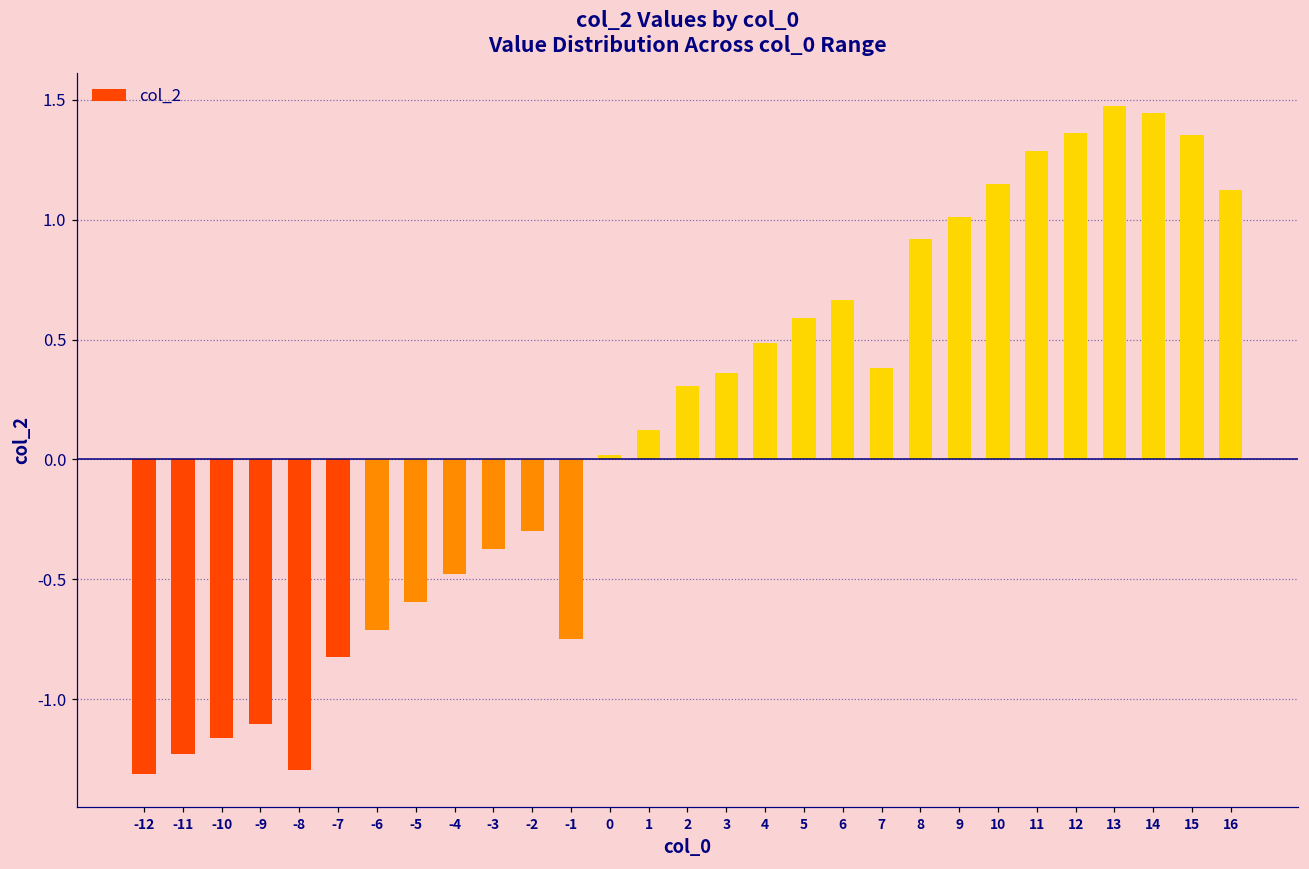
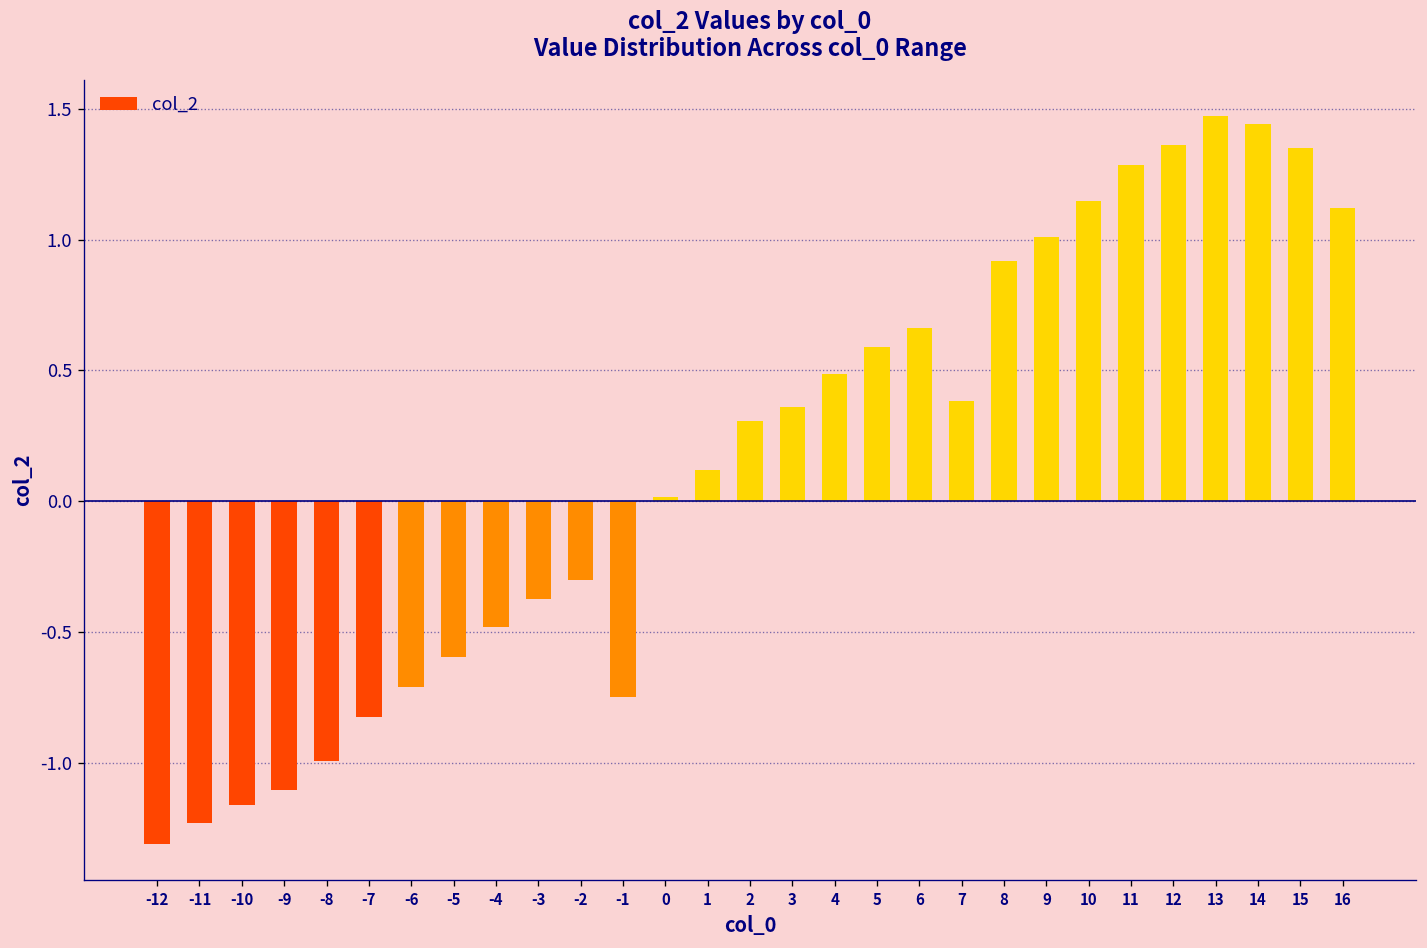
  {
    "-12": -1.31,
    "-11": -1.23,
    "-10": -1.16,
    "-9": -1.10,
-   "-8": -1.29,
+   "-8": -0.99,
    "-7": -0.83,
    "-6": -0.71,
    "-5": -0.59,
    "-4": -0.48,
    "-3": -0.38,
    "-2": -0.30,
    "-1": -0.75,
    "0": 0.02,
    "1": 0.12,
    "2": 0.31,
    "3": 0.36,
    "4": 0.49,
    "5": 0.59,
    "6": 0.66,
    "7": 0.38,
    "8": 0.92,
    "9": 1.01,
    "10": 1.15,
    "11": 1.29,
    "12": 1.36,
    "13": 1.47,
    "14": 1.44,
    "15": 1.35,
    "16": 1.12
  }
